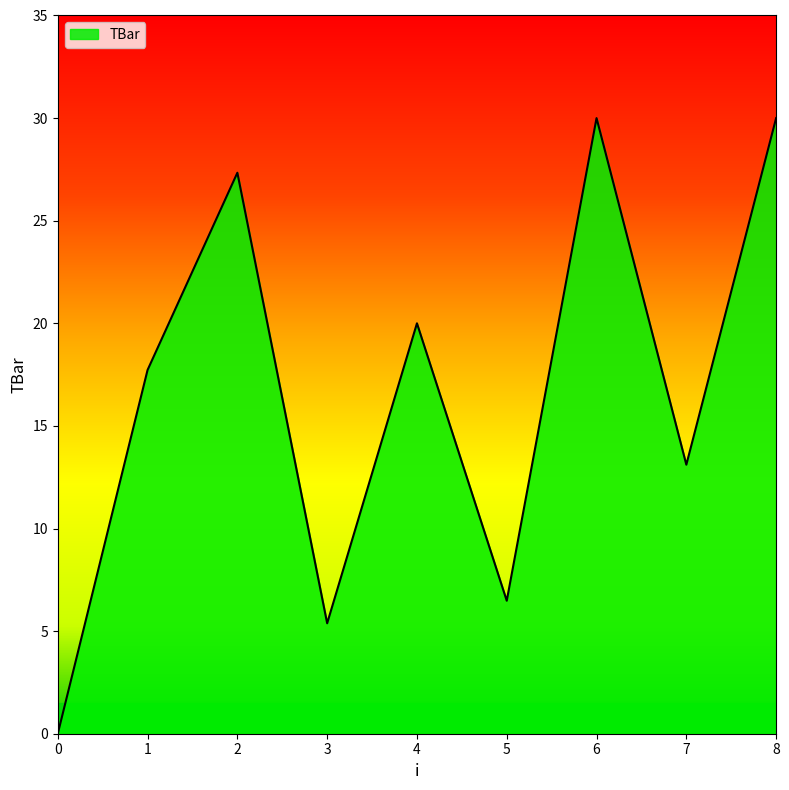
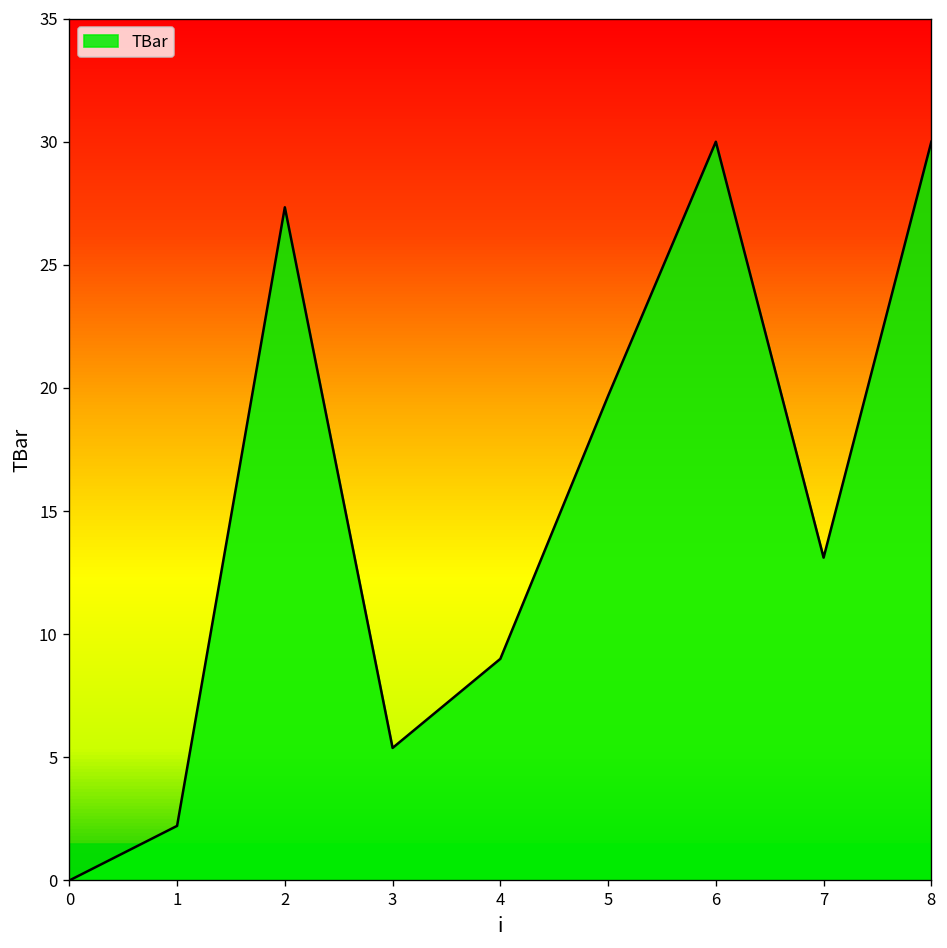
  {
-   "1": 17.7,
+   "1": 2.2,
    "2": 27.3,
    "3": 5.4,
-   "4": 20,
-   "5": 6.5,
+   "4": 9,
+   "5": 19.7,
    "6": 30.0,
    "7": 13.1,
    "8": 30.0
  }
